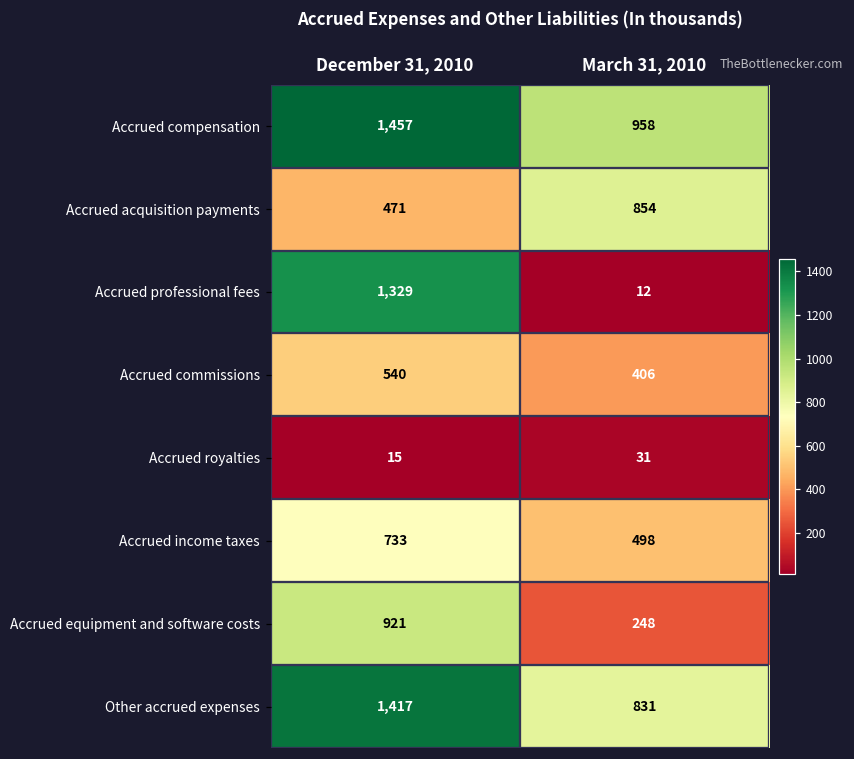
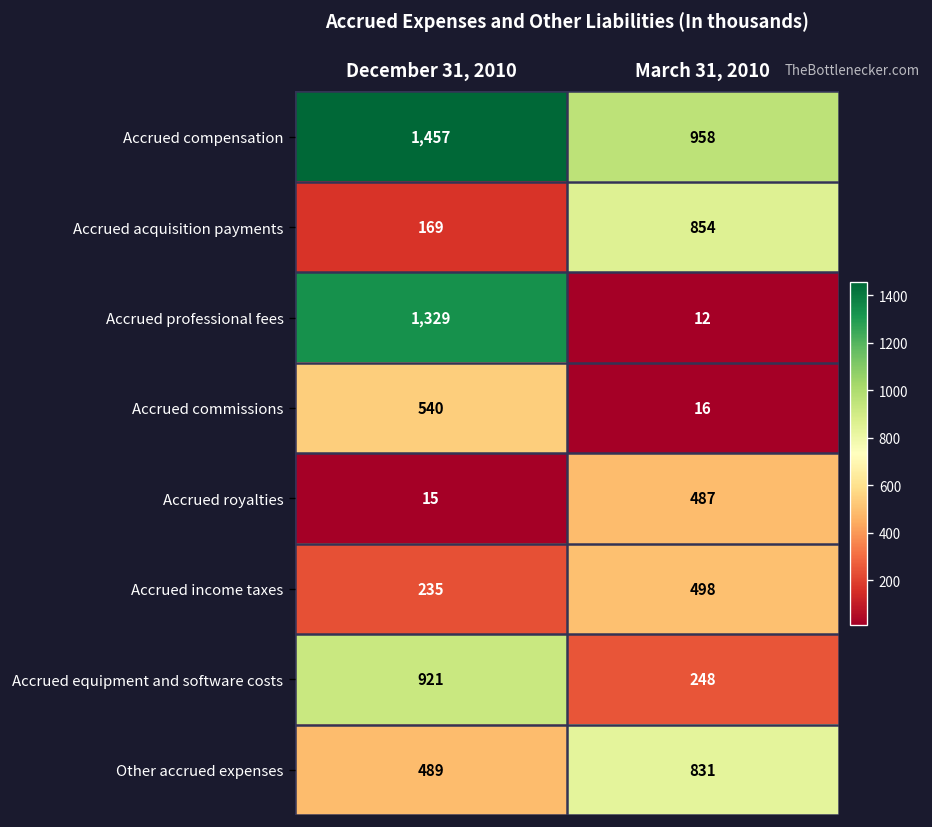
  {
    "Accrued compensation": {
      "December 31, 2010": "1,457",
      "March 31, 2010": "958"
    },
    "Accrued acquisition payments": {
-     "December 31, 2010": "471",
+     "December 31, 2010": "169",
      "March 31, 2010": "854"
    },
    "Accrued professional fees": {
      "December 31, 2010": "1,329",
      "March 31, 2010": "12"
    },
    "Accrued commissions": {
      "December 31, 2010": "540",
-     "March 31, 2010": "406"
+     "March 31, 2010": "16"
    },
    "Accrued royalties": {
      "December 31, 2010": "15",
-     "March 31, 2010": "31"
+     "March 31, 2010": "487"
    },
    "Accrued income taxes": {
-     "December 31, 2010": "733",
+     "December 31, 2010": "235",
      "March 31, 2010": "498"
    },
    "Accrued equipment and software costs": {
      "December 31, 2010": "921",
      "March 31, 2010": "248"
    },
    "Other accrued expenses": {
-     "December 31, 2010": "1,417",
+     "December 31, 2010": "489",
      "March 31, 2010": "831"
    }
  }
